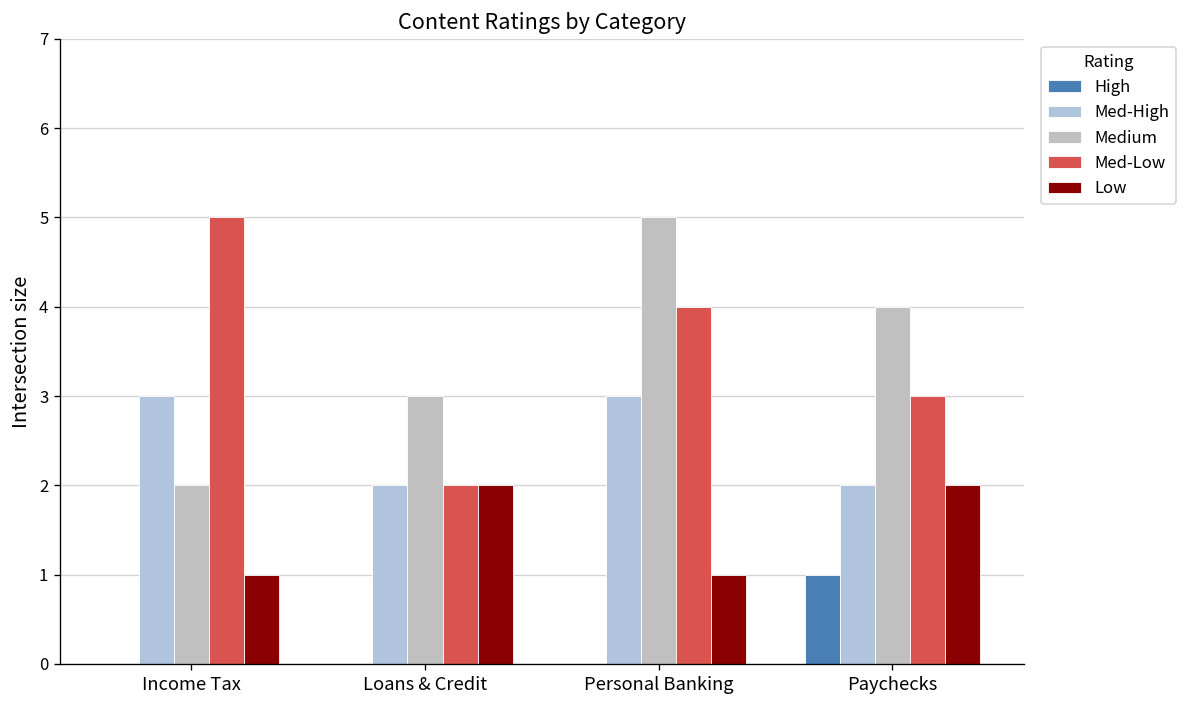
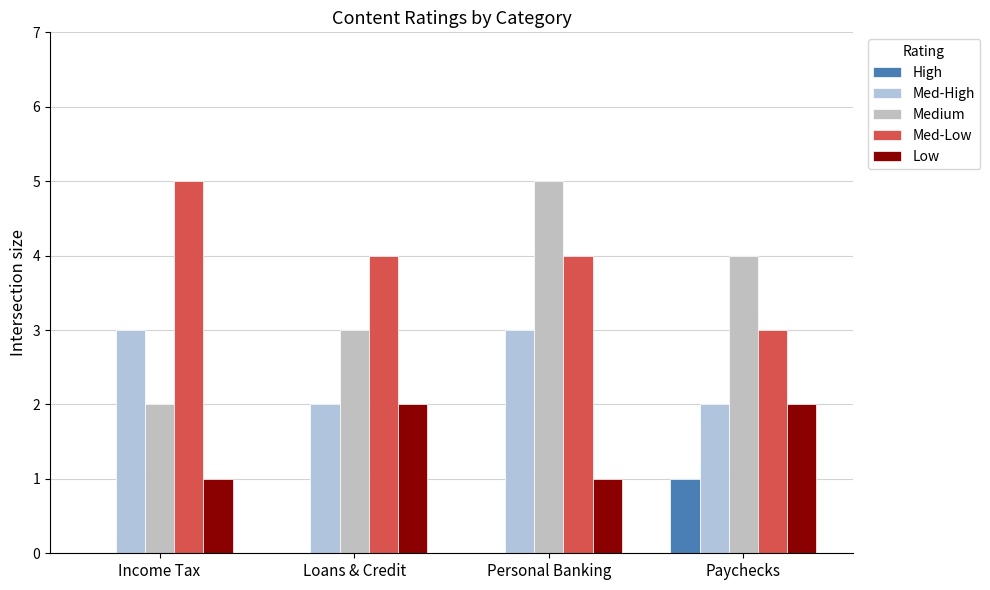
  {
    "High": {
      "Income Tax": 0,
      "Loans & Credit": 0,
      "Personal Banking": 0,
      "Paychecks": 1
    },
    "Med-Low": {
      "Income Tax": 5,
-     "Loans & Credit": 2,
+     "Loans & Credit": 4,
      "Personal Banking": 4,
      "Paychecks": 3
    },
    "Low": {
      "Income Tax": 1,
      "Loans & Credit": 2,
      "Personal Banking": 1,
      "Paychecks": 2
    }
  }
